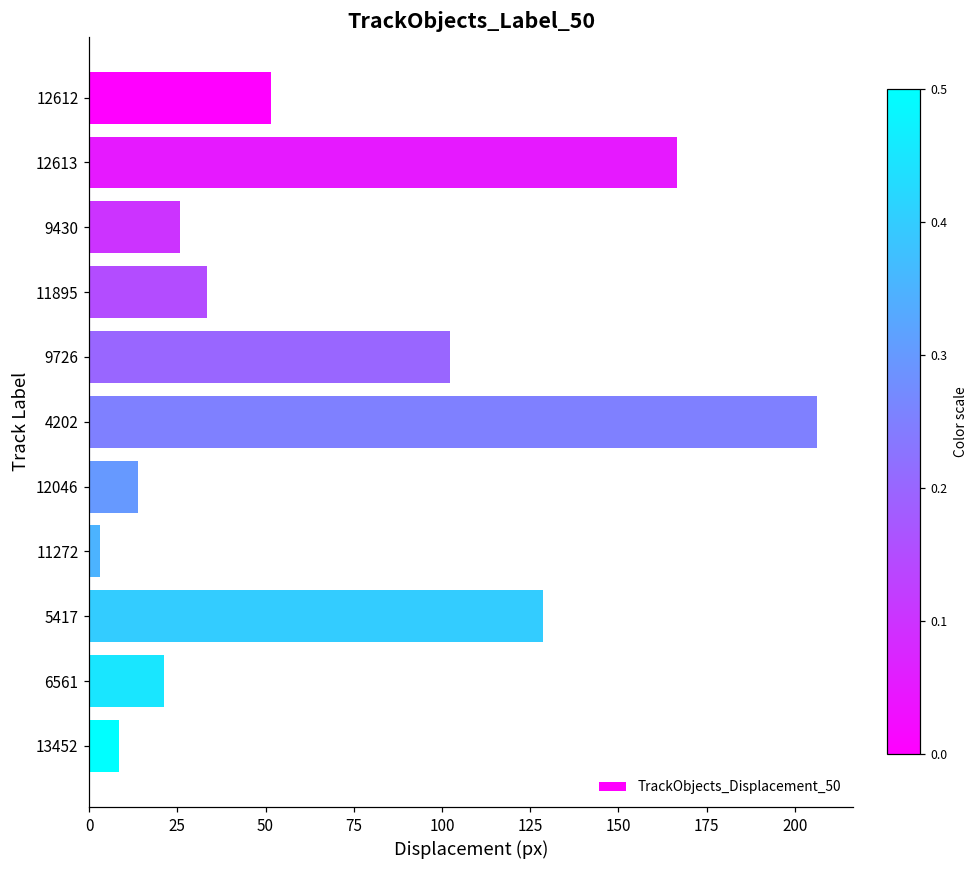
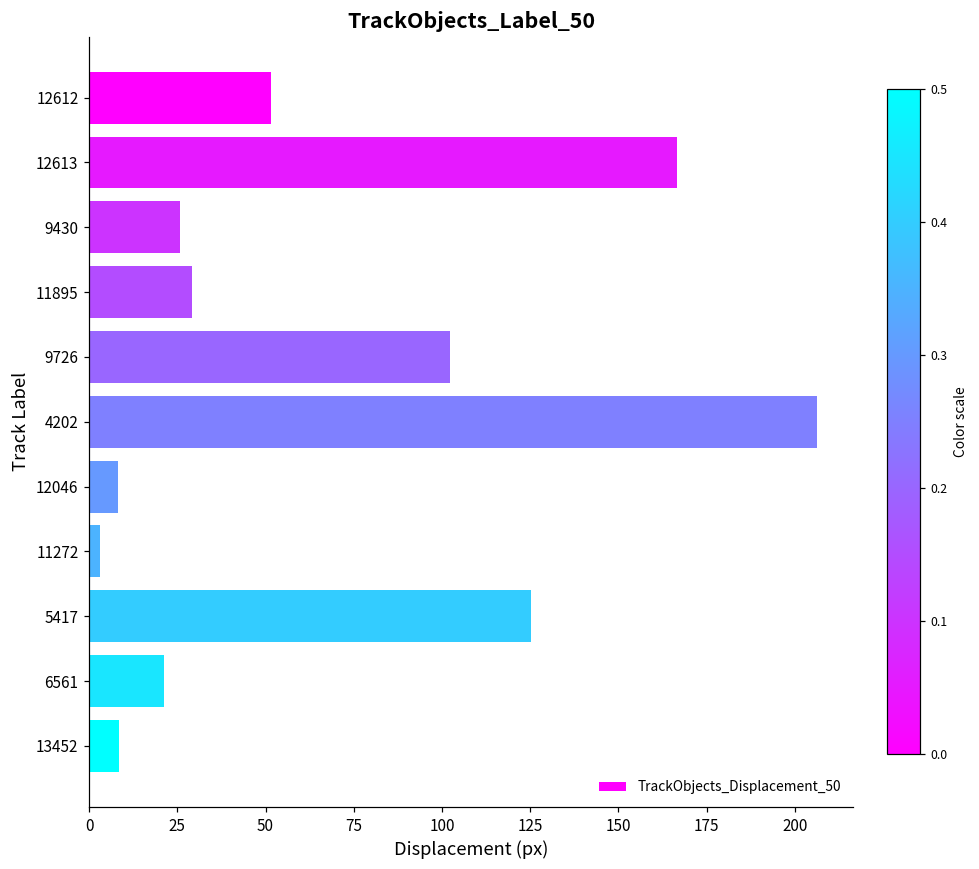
  {
    "12612": 52,
    "12613": 167,
    "9430": 26,
-   "11895": 33,
+   "11895": 29,
    "9726": 102,
    "4202": 206,
-   "12046": 14,
+   "12046": 8,
    "11272": 3,
-   "5417": 129,
+   "5417": 125,
    "6561": 21,
    "13452": 8
  }
